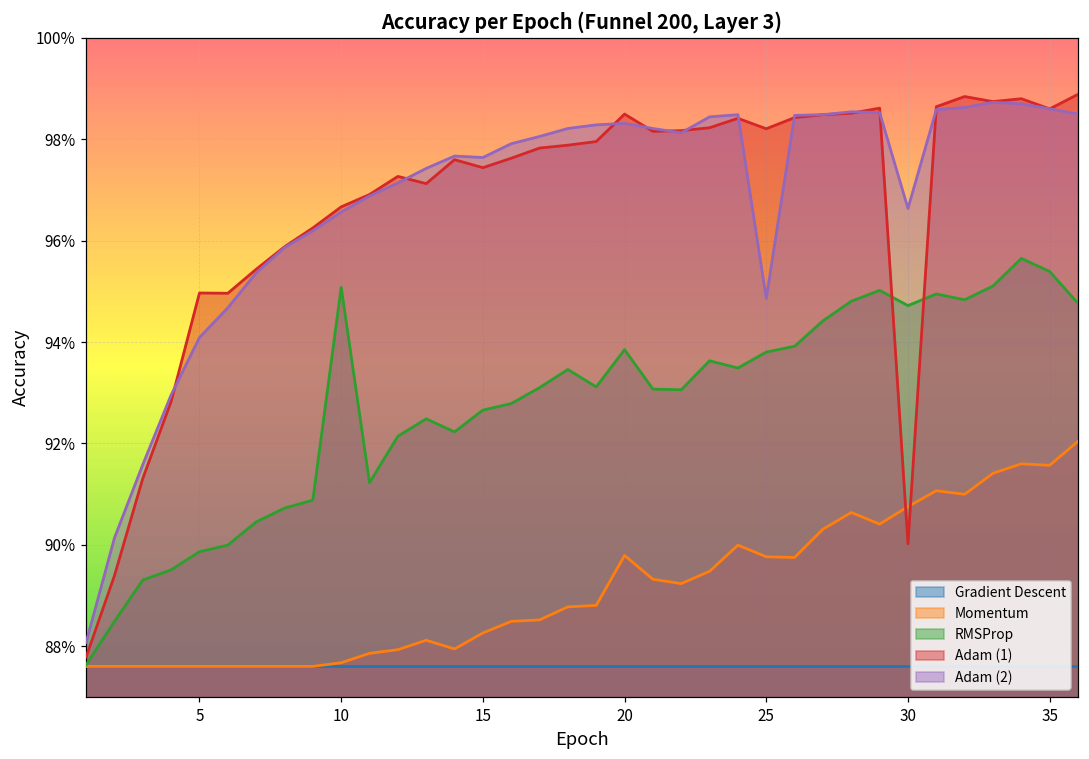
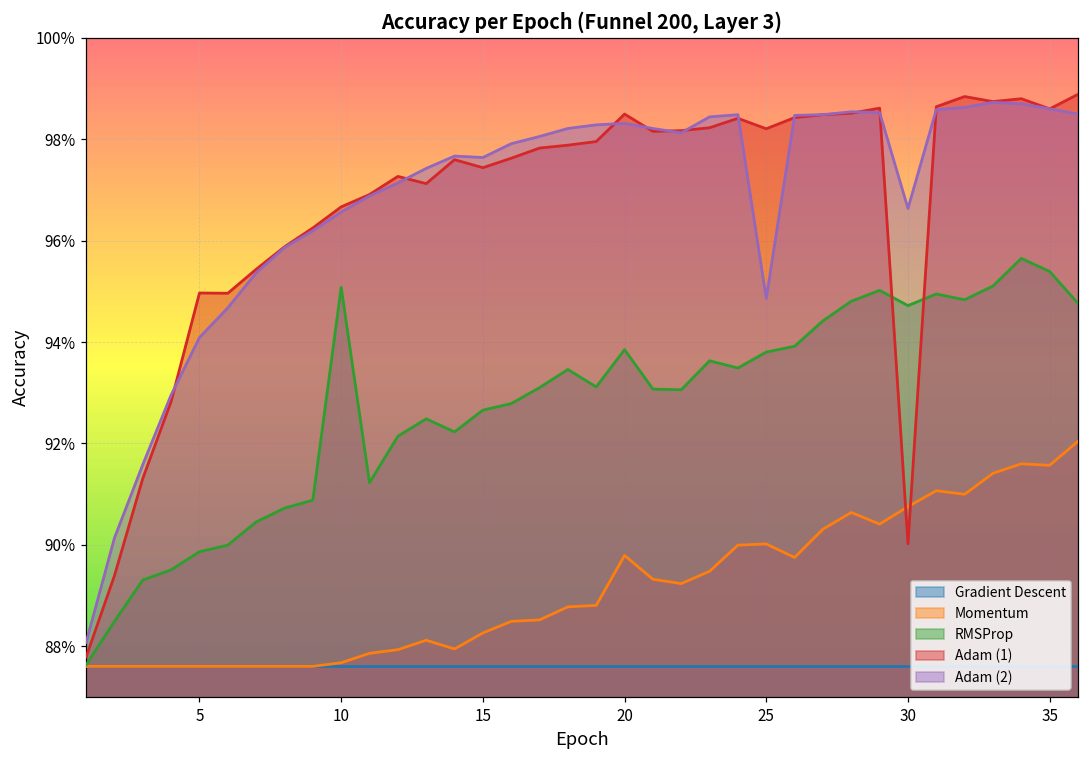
  {
    "Gradient Descent": {
      "10": "87.6%",
      "15": "87.6%",
      "20": "87.6%",
      "25": "87.6%",
      "30": "87.6%"
    },
    "Momentum": {
      "10": "87.7%",
      "15": "88.3%",
      "20": "89.8%",
-     "25": "89.8%",
+     "25": "90.0%",
      "30": "90.8%",
      "35": "91.6%"
    },
    "RMSProp": {
      "5": "89.9%",
      "10": "95.1%",
      "15": "92.7%",
      "20": "93.9%",
      "25": "93.8%",
      "30": "94.7%",
      "35": "95.4%"
    },
    "Adam (1)": {
      "5": "95.0%",
      "10": "96.7%",
      "15": "97.4%",
      "20": "98.5%",
      "25": "98.2%",
      "30": "90.0%"
    },
    "Adam (2)": {
      "5": "94.1%",
      "10": "96.6%",
      "15": "97.6%",
      "20": "98.3%",
      "25": "94.9%",
      "30": "96.6%"
    }
  }
